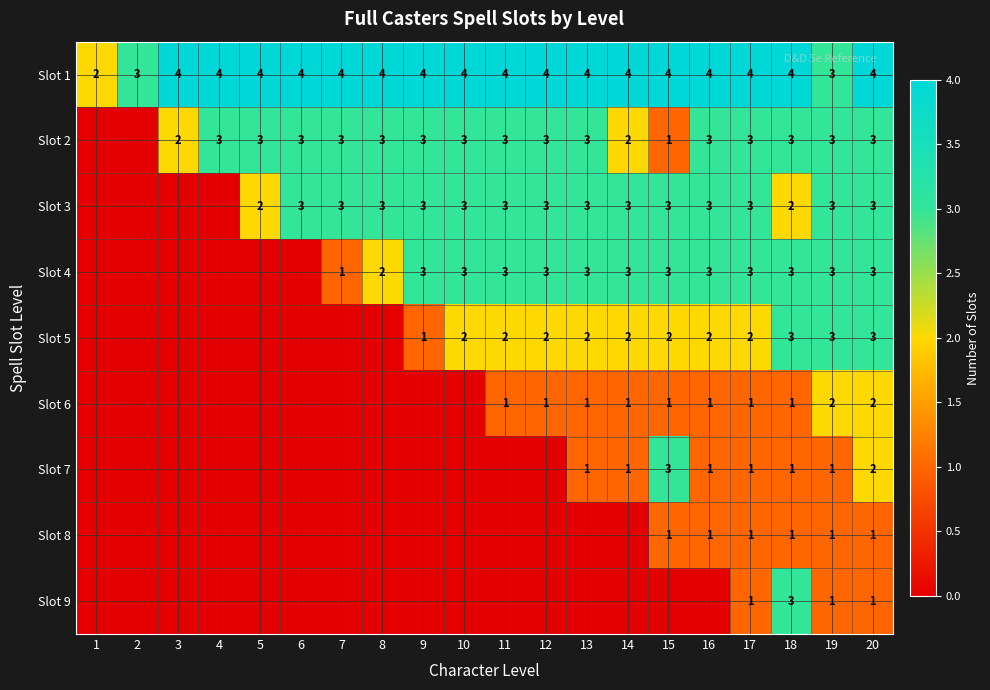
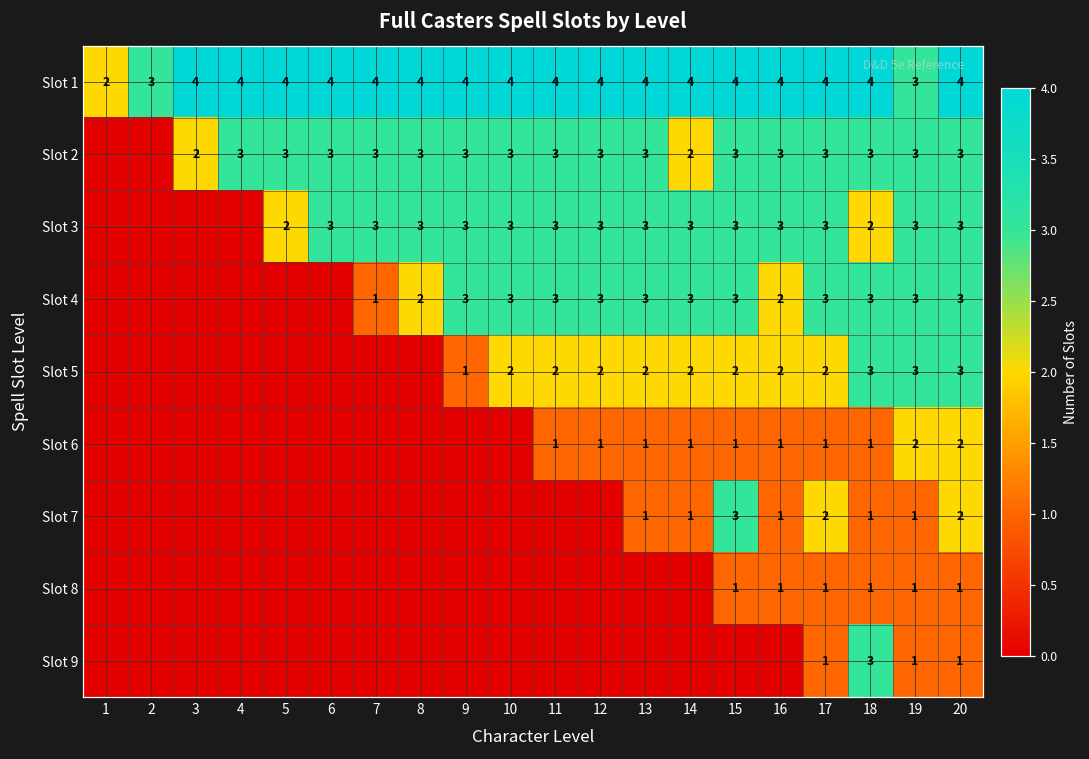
  {
    "Slot 1": {
      "1": 2,
      "2": 3,
      "3": 4,
      "4": 4,
      "5": 4,
      "6": 4,
      "7": 4,
      "8": 4,
      "9": 4,
      "10": 4,
      "11": 4,
      "12": 4,
      "13": 4,
      "14": 4,
      "15": 4,
      "16": 4,
      "17": 4,
      "18": 4,
      "20": 4
    },
    "Slot 2": {
      "3": 2,
      "4": 3,
      "5": 3,
      "6": 3,
      "7": 3,
      "8": 3,
      "9": 3,
      "10": 3,
      "11": 3,
      "12": 3,
      "13": 3,
      "14": 2,
-     "15": 1,
+     "15": 3,
      "16": 3,
      "17": 3,
      "18": 3,
      "19": 3,
      "20": 3
    },
    "Slot 3": {
      "5": 2,
      "6": 3,
      "7": 3,
      "8": 3,
      "9": 3,
      "10": 3,
      "11": 3,
      "12": 3,
      "13": 3,
      "14": 3,
      "15": 3,
      "16": 3,
      "17": 3,
      "18": 2,
      "19": 3,
      "20": 3
    },
    "Slot 4": {
      "7": 1,
      "8": 2,
      "9": 3,
      "10": 3,
      "11": 3,
      "12": 3,
      "13": 3,
      "14": 3,
      "15": 3,
-     "16": 3,
+     "16": 2,
      "17": 3,
      "18": 3,
      "19": 3,
      "20": 3
    },
    "Slot 5": {
      "9": 1,
      "10": 2,
      "11": 2,
      "12": 2,
      "13": 2,
      "14": 2,
      "15": 2,
      "16": 2,
      "17": 2,
      "18": 3,
      "19": 3,
      "20": 3
    },
    "Slot 6": {
      "11": 1,
      "12": 1,
      "13": 1,
      "14": 1,
      "15": 1,
      "16": 1,
      "17": 1,
      "18": 1,
      "19": 2,
      "20": 2
    },
    "Slot 7": {
      "13": 1,
      "14": 1,
      "15": 3,
      "16": 1,
-     "17": 1,
+     "17": 2,
      "18": 1,
      "19": 1,
      "20": 2
    },
    "Slot 8": {
      "15": 1,
      "16": 1,
      "17": 1,
      "18": 1,
      "19": 1,
      "20": 1
    },
    "Slot 9": {
      "17": 1,
      "18": 3,
      "19": 1,
      "20": 1
    }
  }
